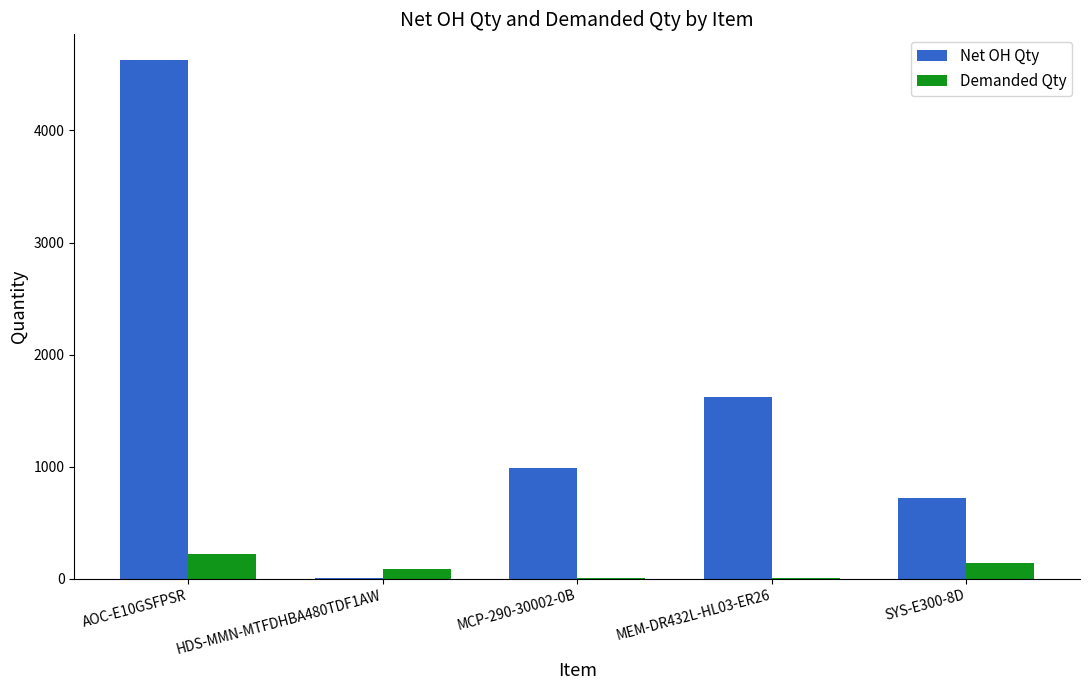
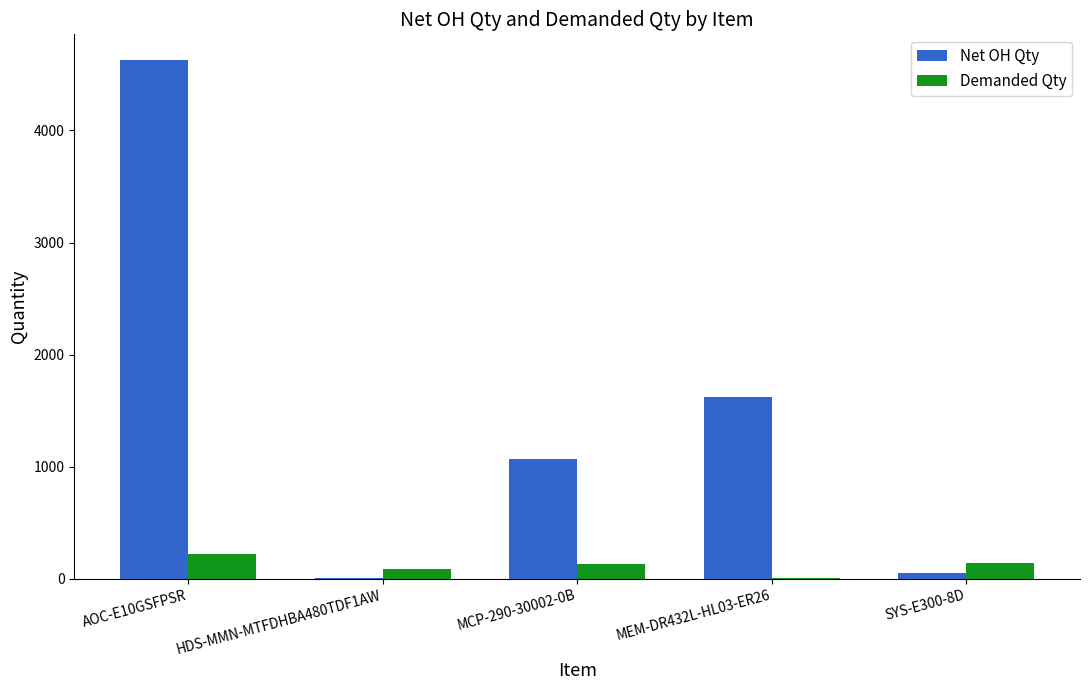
  {
    "Net OH Qty": {
      "AOC-E10GSFPSR": 4630,
-     "MCP-290-30002-0B": 990,
+     "MCP-290-30002-0B": 1060,
      "MEM-DR432L-HL03-ER26": 1620,
-     "SYS-E300-8D": 720
+     "SYS-E300-8D": 50
    },
    "Demanded Qty": {
      "AOC-E10GSFPSR": 220,
      "HDS-MMN-MTFDHBA480TDF1AW": 90,
-     "MCP-290-30002-0B": 0,
+     "MCP-290-30002-0B": 130,
      "SYS-E300-8D": 140
    }
  }
